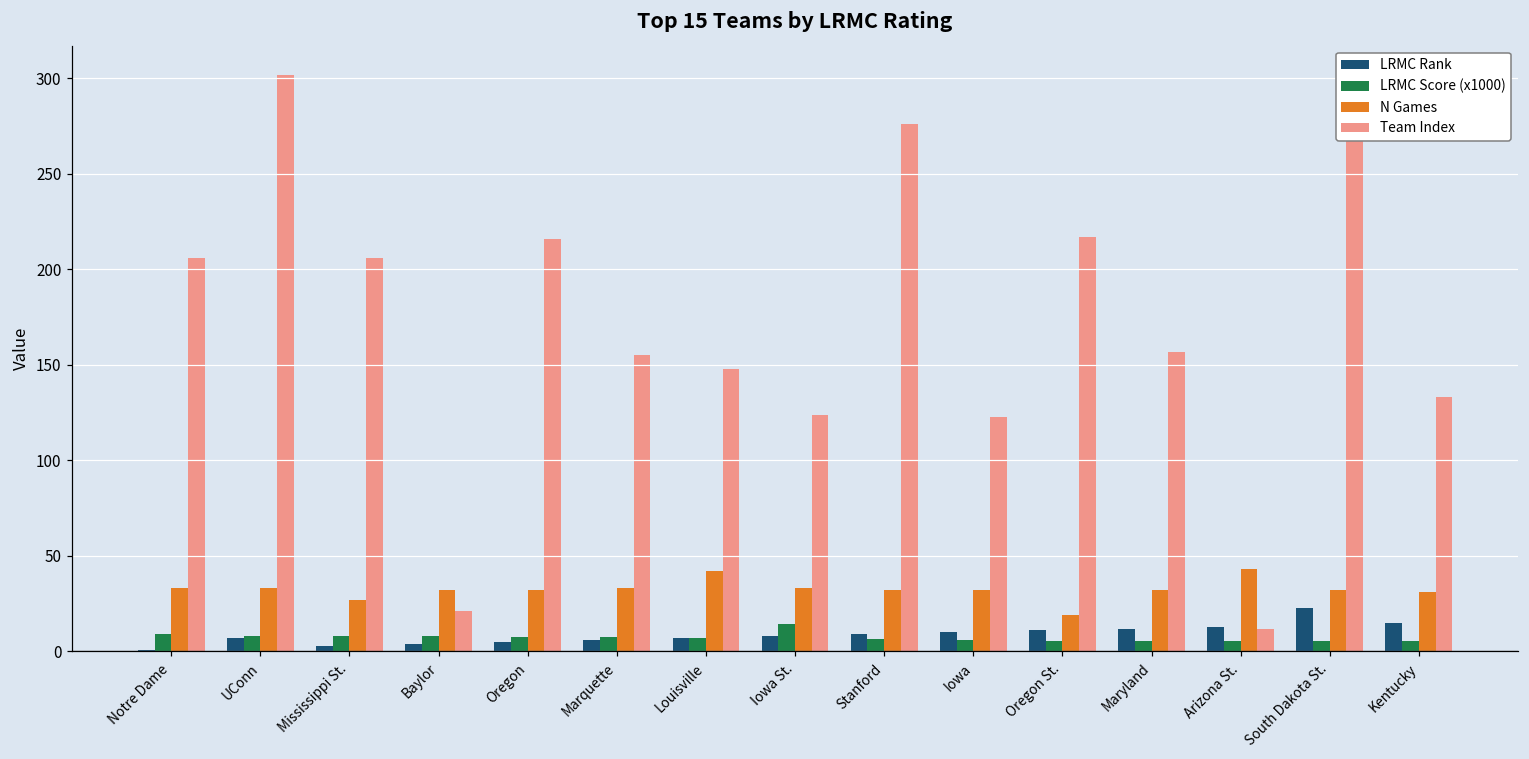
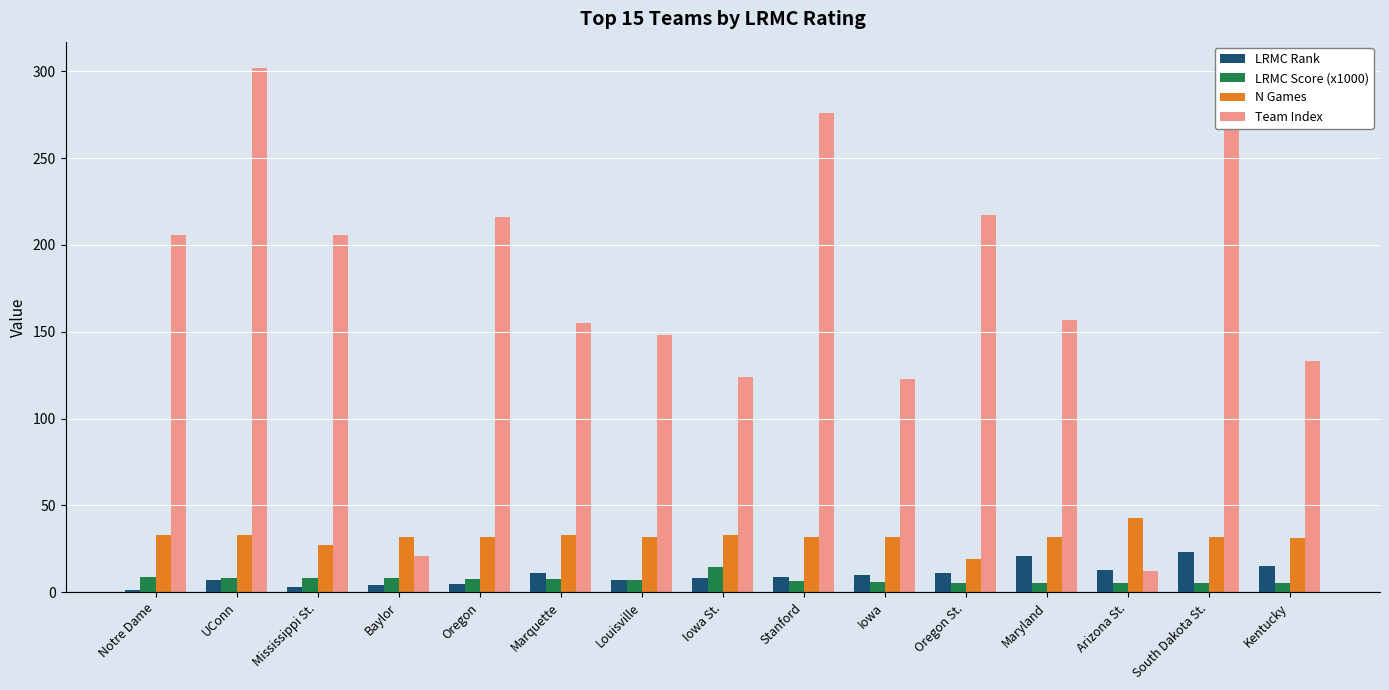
  {
    "LRMC Rank": {
      "UConn": 7,
      "Mississippi St.": 3,
      "Baylor": 4,
      "Oregon": 5,
-     "Marquette": 6,
+     "Marquette": 11,
      "Louisville": 7,
      "Iowa St.": 8,
      "Stanford": 9,
      "Iowa": 10,
      "Oregon St.": 11,
-     "Maryland": 12,
+     "Maryland": 21,
      "Arizona St.": 13,
      "South Dakota St.": 23,
      "Kentucky": 15
    },
    "LRMC Score (x1000)": {
      "Notre Dame": 9,
      "UConn": 8,
      "Mississippi St.": 8,
      "Baylor": 8,
      "Oregon": 8,
      "Marquette": 7,
      "Louisville": 7,
      "Iowa St.": 14,
      "Stanford": 6,
      "Iowa": 6,
      "Oregon St.": 6,
      "Maryland": 5,
      "Arizona St.": 5,
      "South Dakota St.": 5,
      "Kentucky": 5
    },
    "N Games": {
      "Notre Dame": 33,
      "UConn": 33,
      "Mississippi St.": 27,
      "Baylor": 32,
      "Oregon": 32,
      "Marquette": 33,
-     "Louisville": 42,
+     "Louisville": 32,
      "Iowa St.": 33,
      "Stanford": 32,
      "Iowa": 32,
      "Oregon St.": 19,
      "Maryland": 32,
      "Arizona St.": 43,
      "South Dakota St.": 32,
      "Kentucky": 31
    },
    "Team Index": {
      "Notre Dame": 206,
      "UConn": 302,
      "Mississippi St.": 206,
      "Baylor": 21,
      "Oregon": 216,
      "Marquette": 155,
      "Louisville": 148,
      "Iowa St.": 124,
      "Stanford": 276,
      "Iowa": 123,
      "Oregon St.": 217,
      "Maryland": 157,
      "Arizona St.": 12,
      "Kentucky": 133
    }
  }
